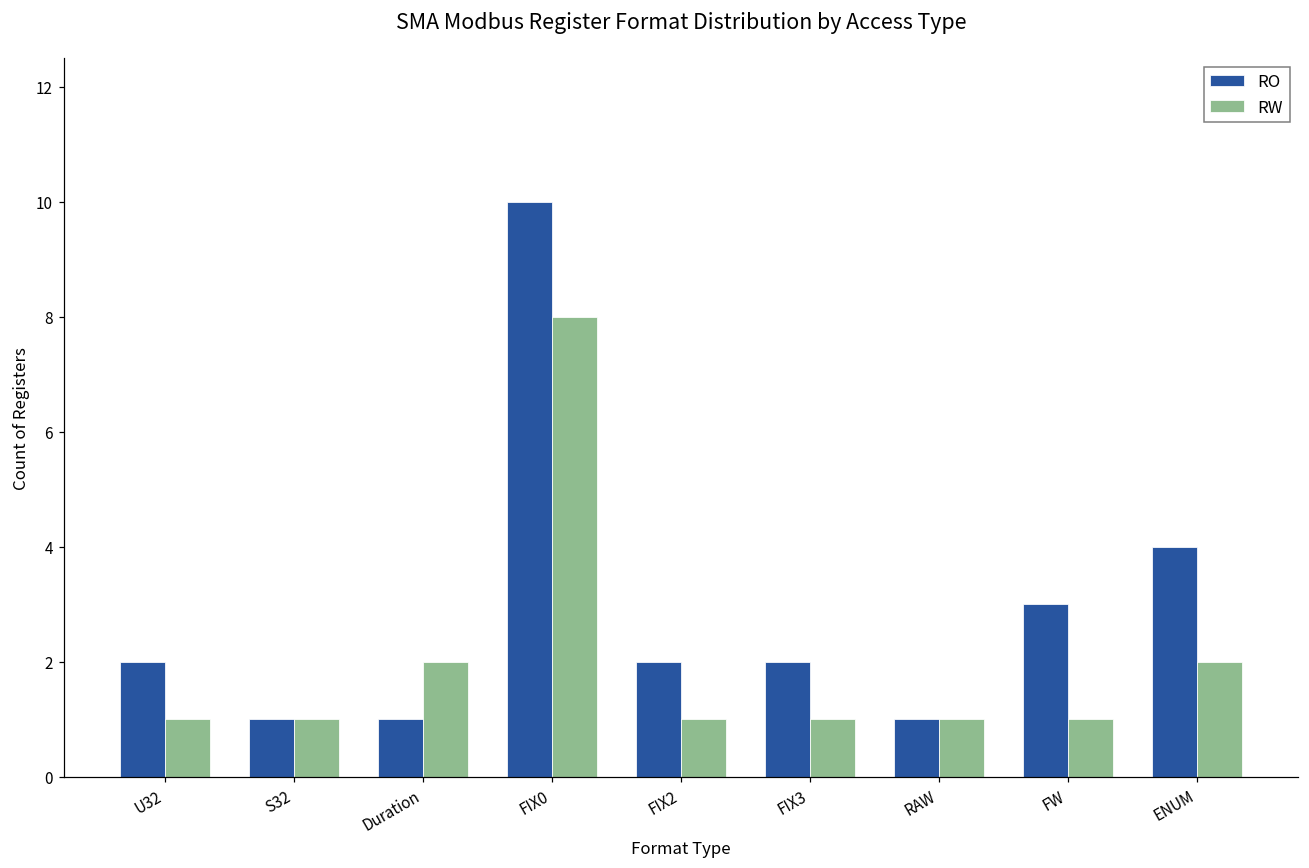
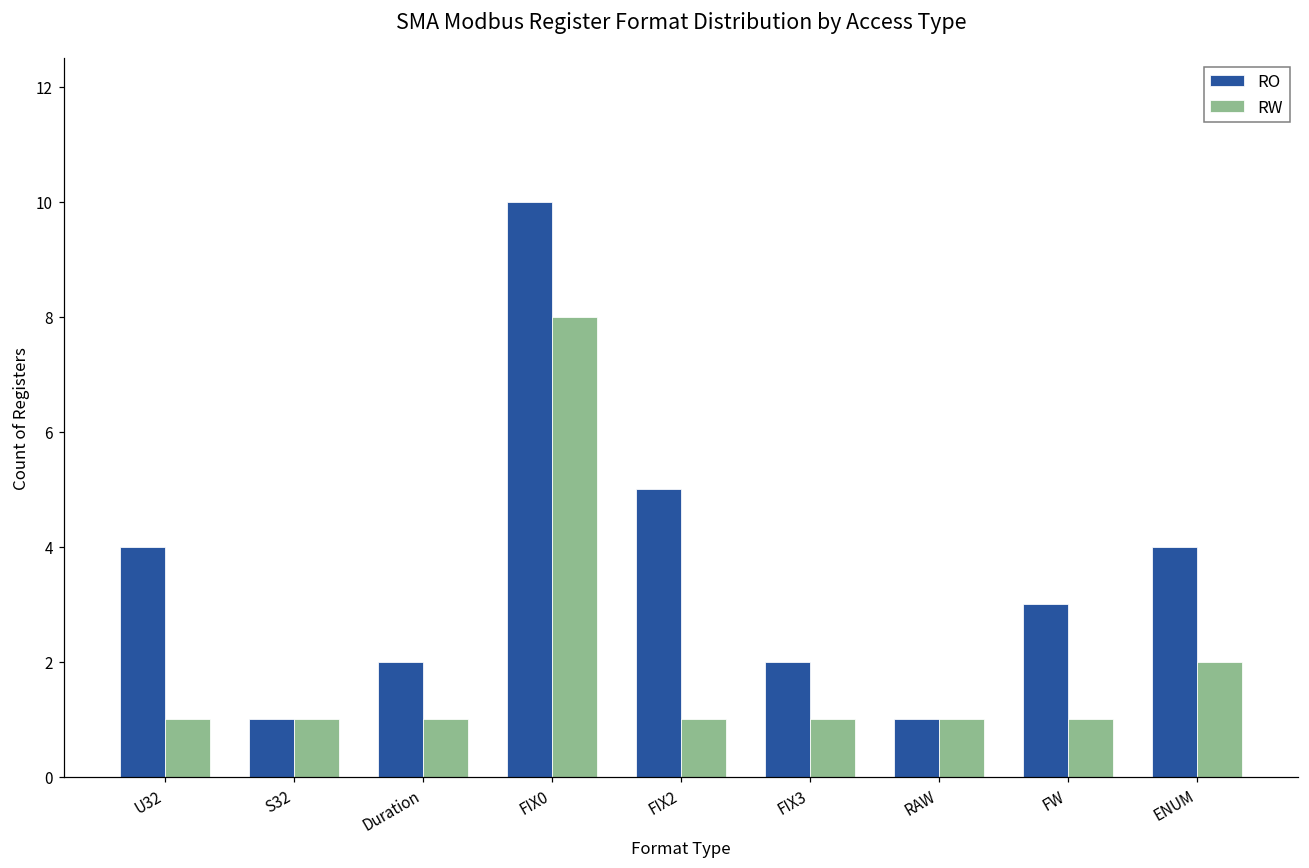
  {
    "RO": {
-     "U32": 2,
+     "U32": 4,
      "S32": 1,
-     "Duration": 1,
+     "Duration": 2,
      "FIX0": 10,
-     "FIX2": 2,
+     "FIX2": 5,
      "FIX3": 2,
      "RAW": 1,
      "FW": 3,
      "ENUM": 4
    },
    "RW": {
      "U32": 1,
      "S32": 1,
-     "Duration": 2,
+     "Duration": 1,
      "FIX0": 8,
      "FIX2": 1,
      "FIX3": 1,
      "RAW": 1,
      "FW": 1,
      "ENUM": 2
    }
  }
